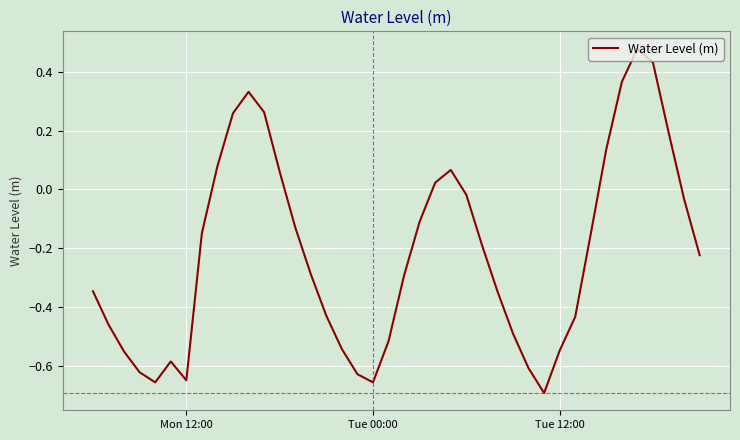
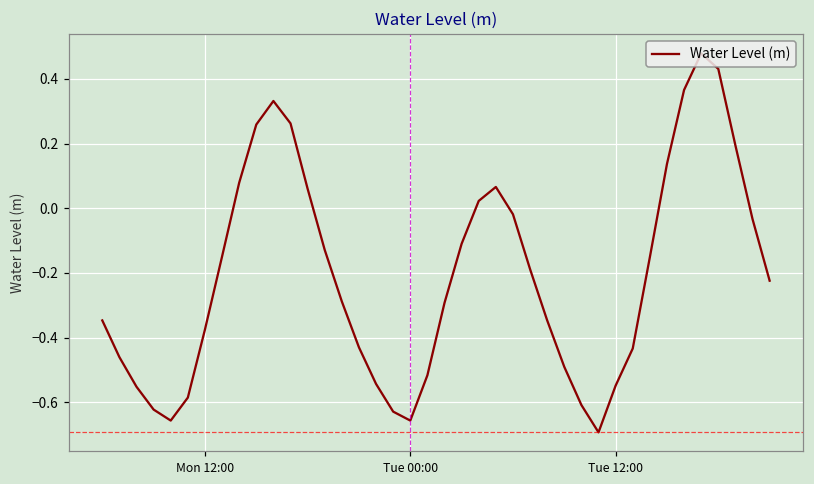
  {
-   "Mon 12:00": -0.65,
+   "Mon 12:00": -0.38,
    "Tue 00:00": -0.66,
    "Tue 12:00": -0.55
  }
